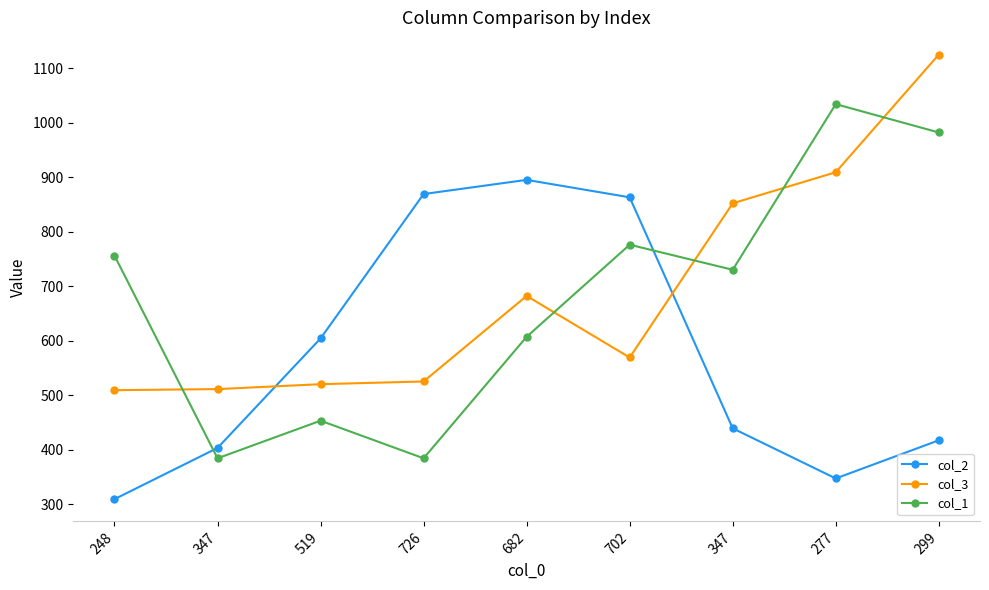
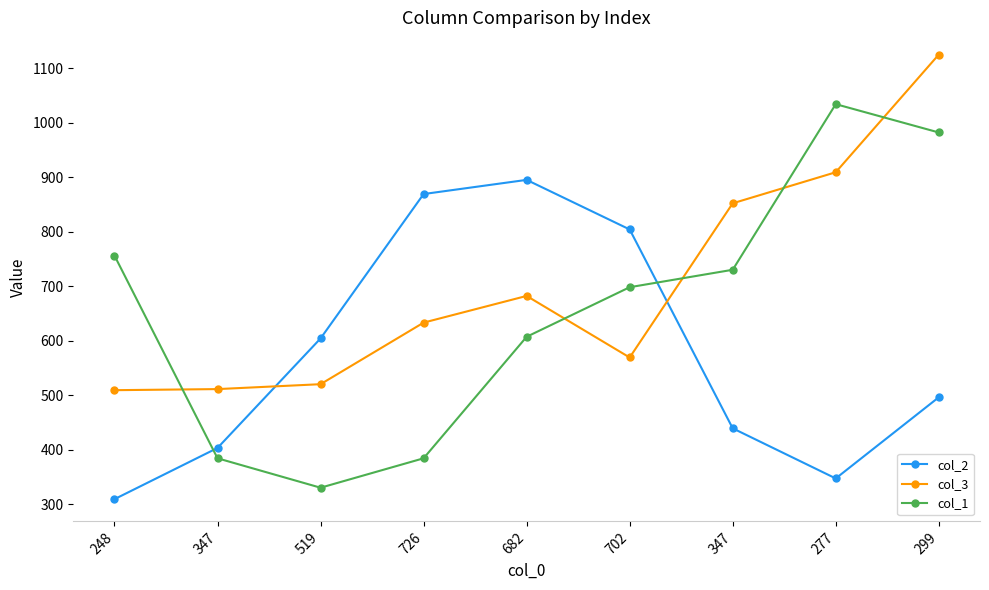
  {
    "col_2": {
      "248": 310,
      "519": 600,
      "726": 870,
      "682": 900,
-     "702": 860,
+     "702": 800,
      "277": 350,
-     "299": 420
+     "299": 500
    },
    "col_3": {
      "248": 510,
      "519": 520,
-     "726": 530,
+     "726": 630,
      "682": 680,
      "702": 570,
      "277": 910,
      "299": 1130
    },
    "col_1": {
      "248": 760,
-     "519": 450,
+     "519": 330,
      "726": 380,
      "682": 610,
-     "702": 780,
+     "702": 700,
      "277": 1030,
      "299": 980
    }
  }
